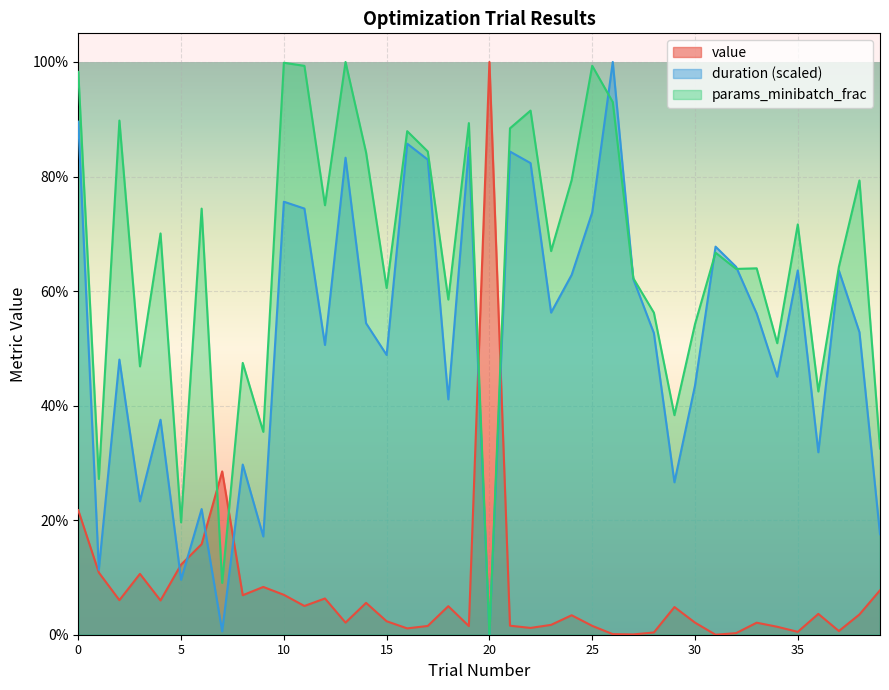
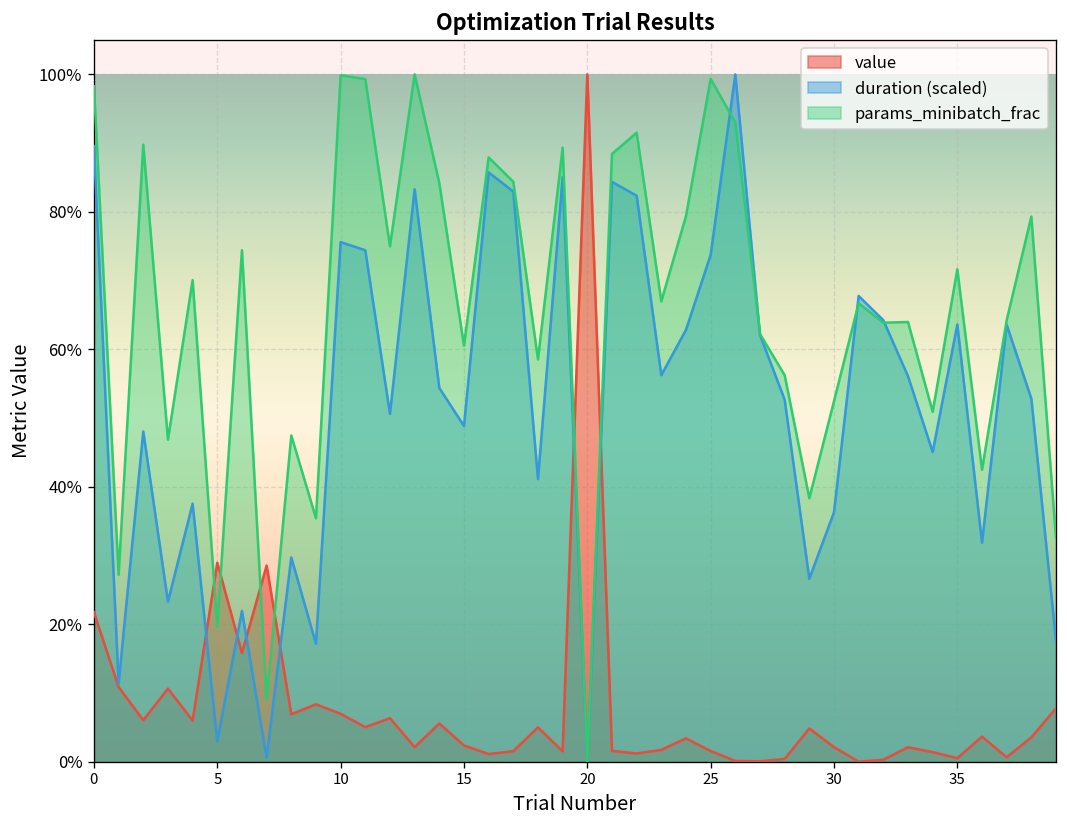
  {
    "value": {
      "0": "22%",
-     "5": "12%",
+     "5": "29%",
      "10": "7%",
      "15": "2%",
      "20": "100%",
      "25": "2%",
      "30": "2%",
      "35": "1%"
    },
    "duration (scaled)": {
      "0": "90%",
-     "5": "10%",
+     "5": "3%",
      "10": "76%",
      "15": "49%",
      "25": "74%",
-     "30": "43%",
+     "30": "36%",
      "35": "64%"
    },
    "params_minibatch_frac": {
      "0": "98%",
      "5": "20%",
      "10": "100%",
      "15": "61%",
      "25": "99%",
-     "30": "54%",
+     "30": "52%",
      "35": "72%"
    }
  }
